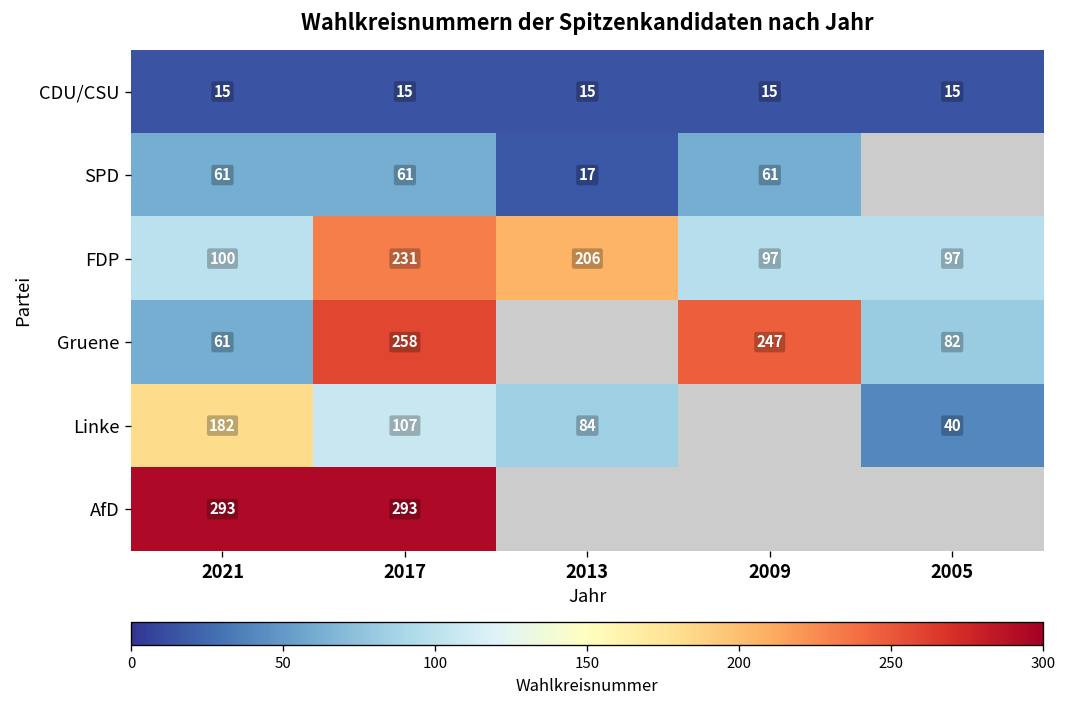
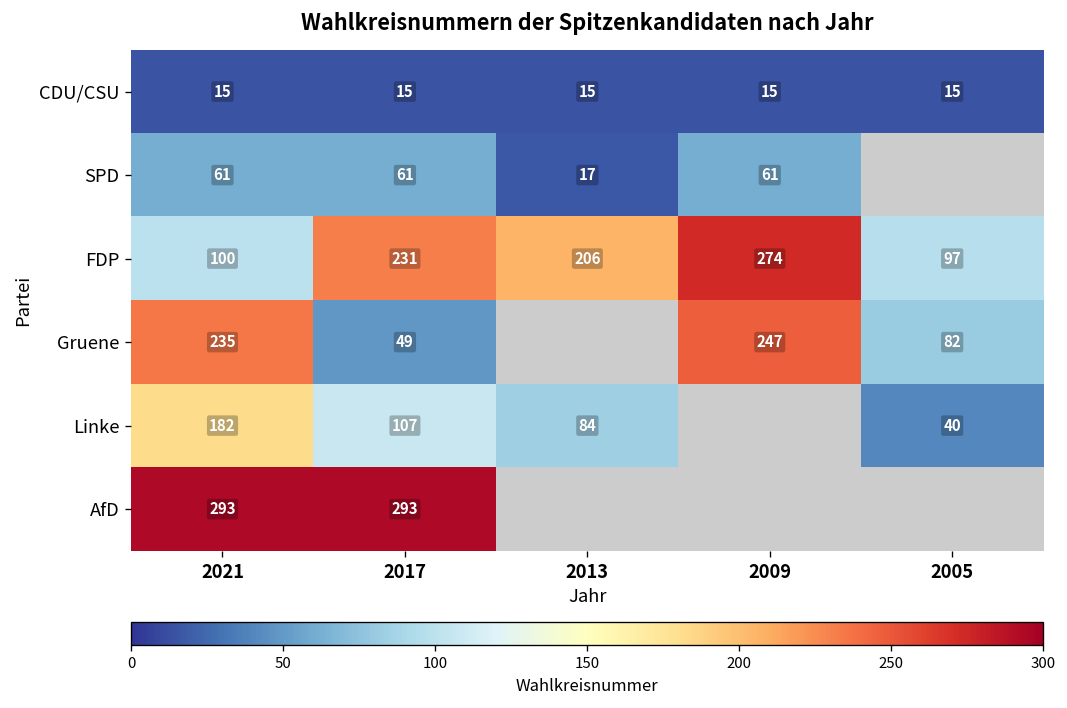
  {
    "FDP": {
-     "2009": 97
+     "2009": 274
    },
    "Gruene": {
-     "2021": 61,
-     "2017": 258
+     "2021": 235,
+     "2017": 49
    }
  }
